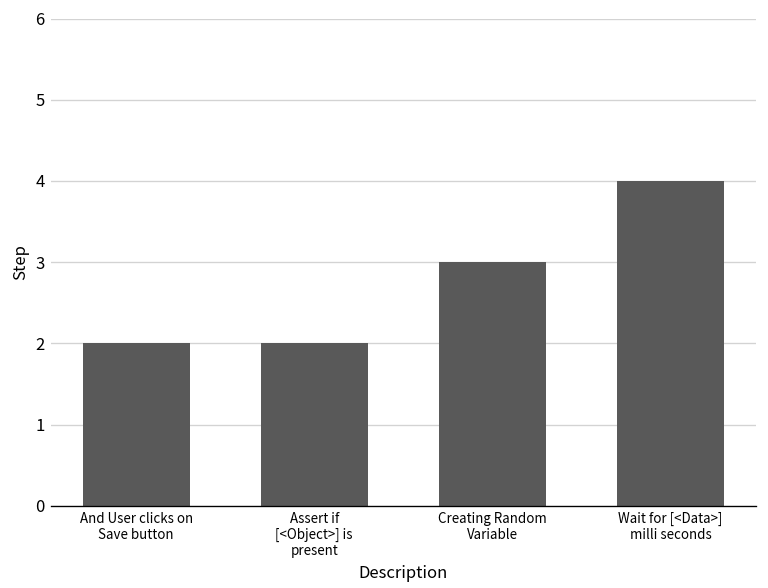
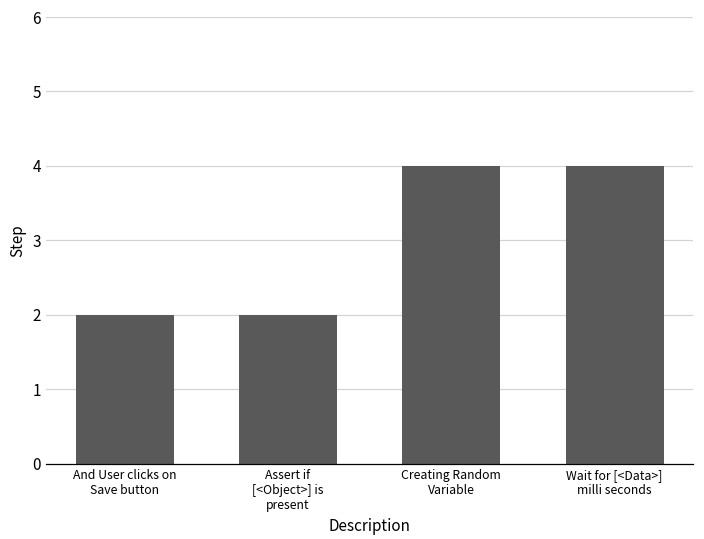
  {
    "And User clicks on Save button": 2,
    "Assert if [<Object>] is present": 2,
-   "Creating Random Variable": 3,
+   "Creating Random Variable": 4,
    "Wait for [<Data>] milli seconds": 4
  }
